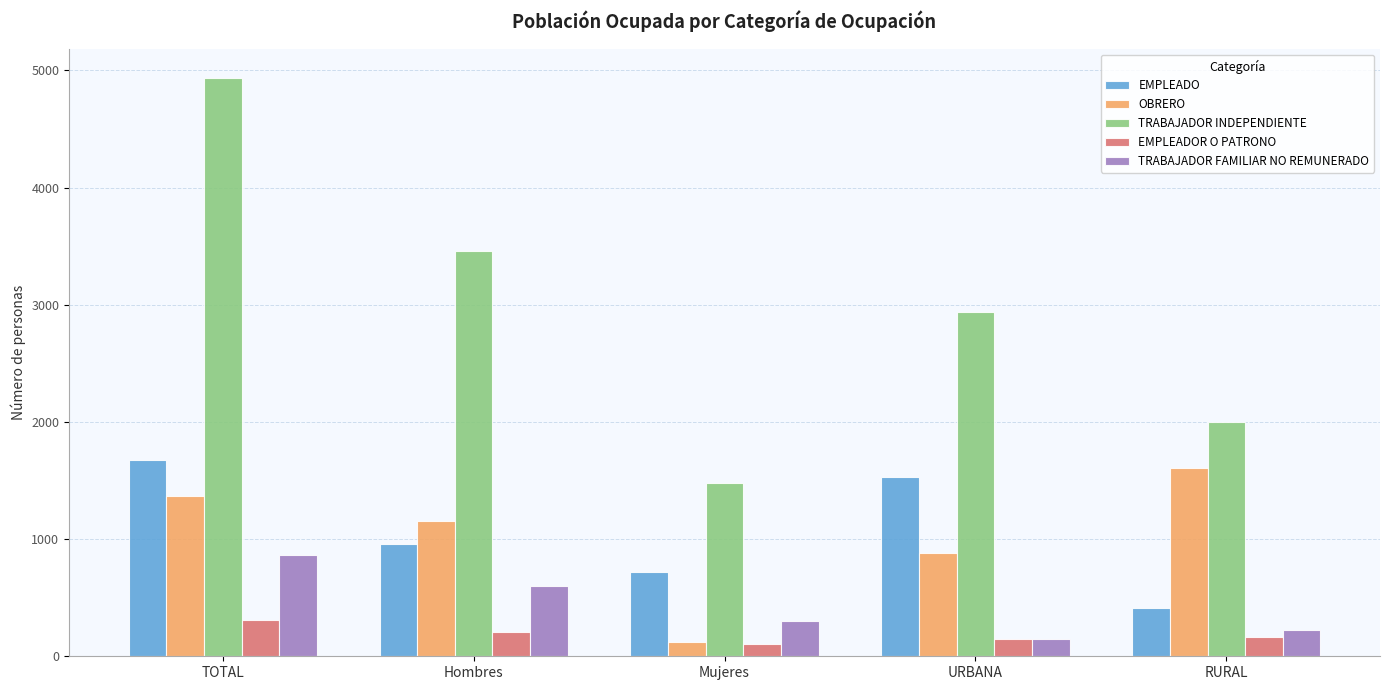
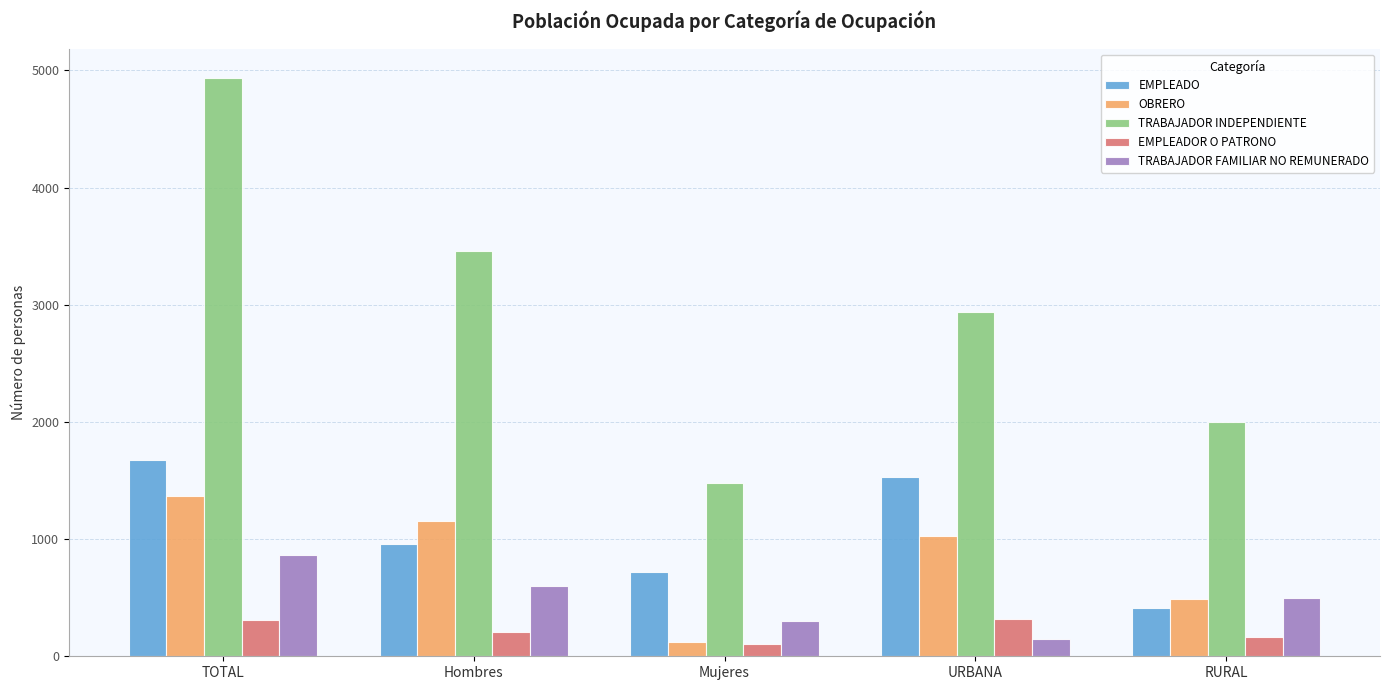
  {
    "EMPLEADO": {
      "TOTAL": 1670,
      "Hombres": 960,
      "Mujeres": 720,
      "URBANA": 1530,
      "RURAL": 410
    },
    "OBRERO": {
      "TOTAL": 1370,
      "Hombres": 1160,
      "Mujeres": 120,
-     "URBANA": 880,
-     "RURAL": 1610
+     "URBANA": 1020,
+     "RURAL": 490
    },
    "TRABAJADOR INDEPENDIENTE": {
      "TOTAL": 4940,
      "Hombres": 3460,
      "Mujeres": 1480,
      "URBANA": 2940,
      "RURAL": 2000
    },
    "EMPLEADOR O PATRONO": {
      "TOTAL": 310,
      "Hombres": 200,
      "Mujeres": 110,
-     "URBANA": 150,
+     "URBANA": 310,
      "RURAL": 160
    },
    "TRABAJADOR FAMILIAR NO REMUNERADO": {
      "TOTAL": 870,
      "Hombres": 600,
      "Mujeres": 300,
      "URBANA": 150,
-     "RURAL": 230
+     "RURAL": 500
    }
  }
